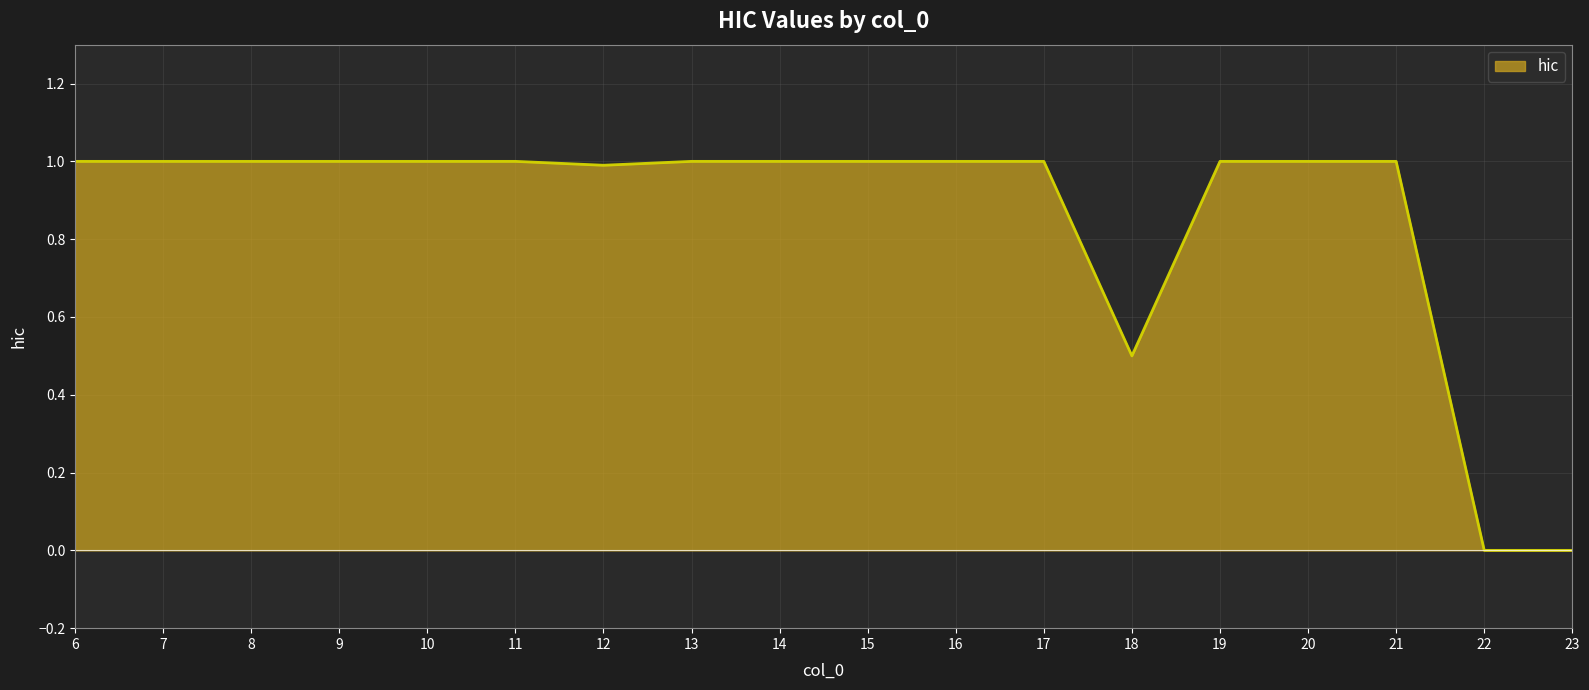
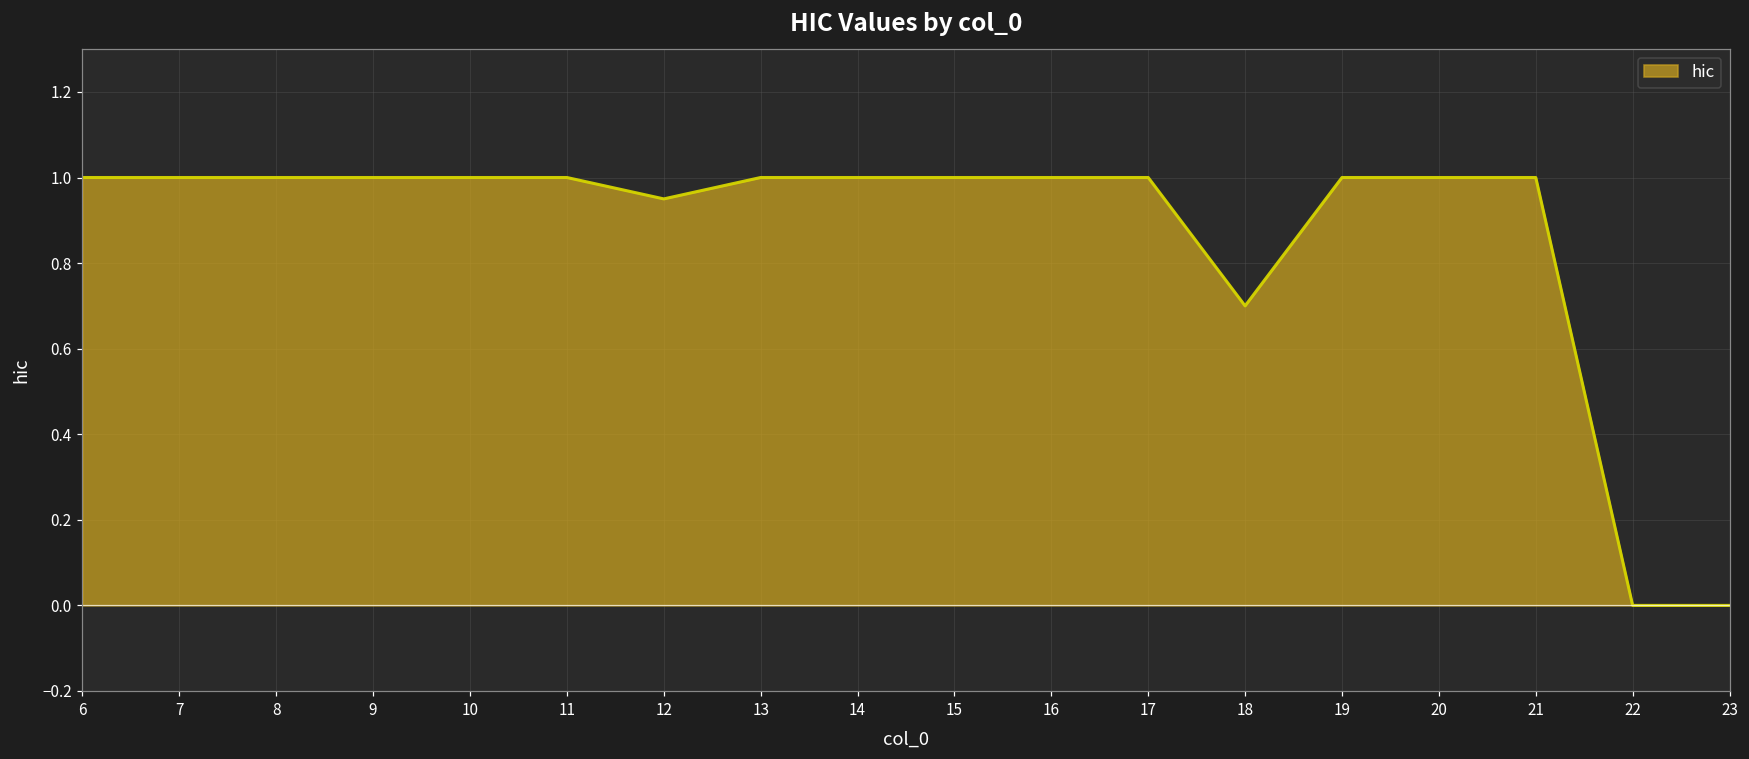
  {
    "6": 1.00,
    "7": 1.00,
    "8": 1.00,
    "9": 1.00,
    "10": 1.00,
    "11": 1.00,
-   "12": 0.99,
+   "12": 0.95,
    "13": 1.00,
    "14": 1.00,
    "15": 1.00,
    "16": 1.00,
    "17": 1.00,
-   "18": 0.5,
+   "18": 0.7,
    "19": 1.00,
    "20": 1.00,
    "21": 1.00,
    "22": 0.00,
    "23": 0.00
  }
